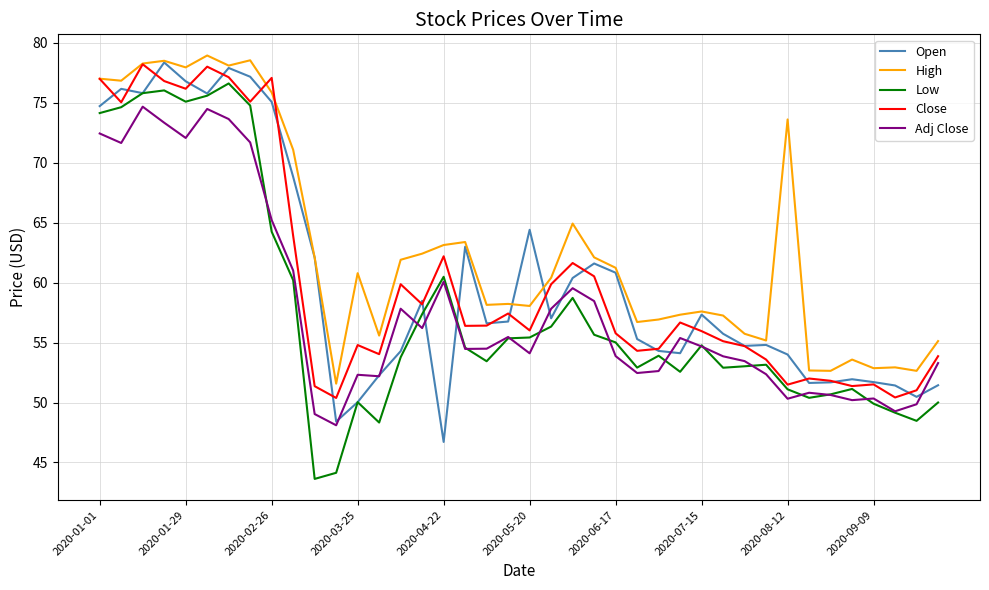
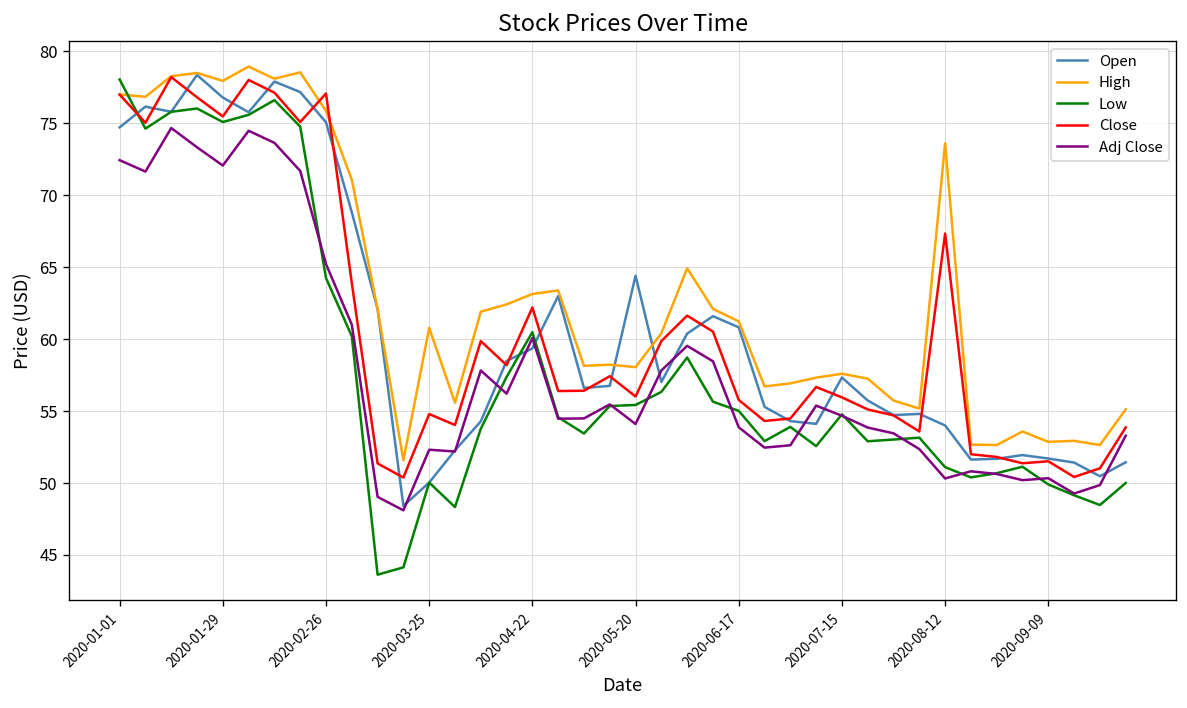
  {
    "Open": {
      "2020-01-01": 74.7,
      "2020-01-29": 76.8,
      "2020-02-26": 75.1,
-     "2020-04-22": 46.7,
+     "2020-04-22": 59.3,
      "2020-05-20": 64.4,
      "2020-06-17": 60.8,
      "2020-07-15": 57.3,
      "2020-08-12": 54.0
    },
    "High": {
      "2020-01-29": 77.9,
      "2020-02-26": 75.8,
      "2020-03-25": 60.8,
      "2020-04-22": 63.1,
      "2020-05-20": 58.0,
      "2020-06-17": 61.2,
      "2020-07-15": 57.6,
      "2020-08-12": 73.6,
      "2020-09-09": 52.9
    },
    "Low": {
-     "2020-01-01": 74.1,
+     "2020-01-01": 78.0,
      "2020-01-29": 75.1,
      "2020-02-26": 64.2,
      "2020-04-22": 60.5,
      "2020-05-20": 55.4,
      "2020-06-17": 55.0,
      "2020-08-12": 51.1,
      "2020-09-09": 49.9
    },
    "Close": {
-     "2020-01-29": 76.2,
+     "2020-01-29": 75.5,
      "2020-02-26": 77.1,
      "2020-03-25": 54.8,
      "2020-04-22": 62.2,
      "2020-05-20": 56.0,
      "2020-06-17": 55.8,
      "2020-07-15": 56.0,
-     "2020-08-12": 51.5
+     "2020-08-12": 67.3
    },
    "Adj Close": {
      "2020-01-01": 72.4,
      "2020-01-29": 72.1,
      "2020-02-26": 65.2,
      "2020-03-25": 52.3,
      "2020-04-22": 60.1,
      "2020-05-20": 54.1,
      "2020-06-17": 53.9,
      "2020-08-12": 50.3,
      "2020-09-09": 50.3
    }
  }
